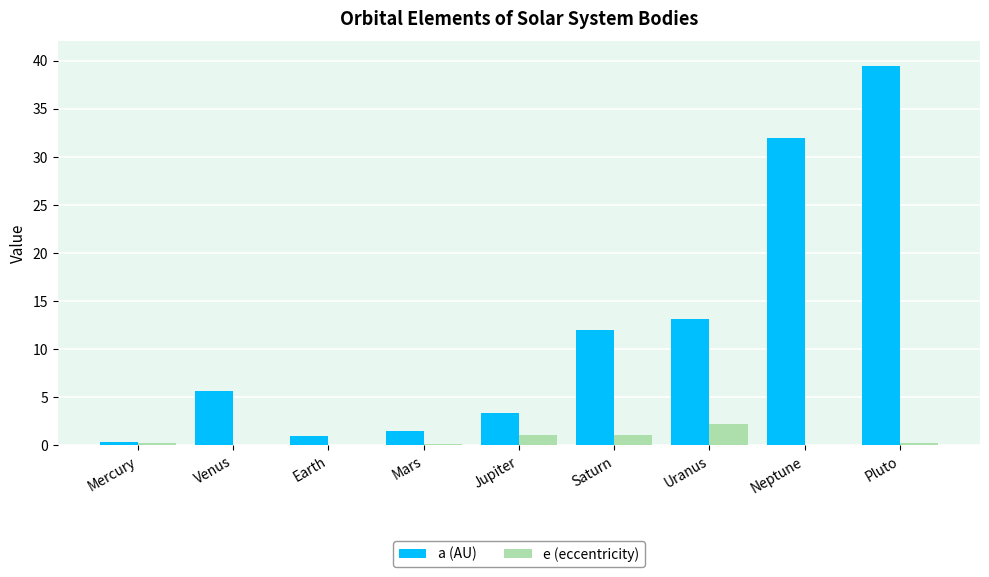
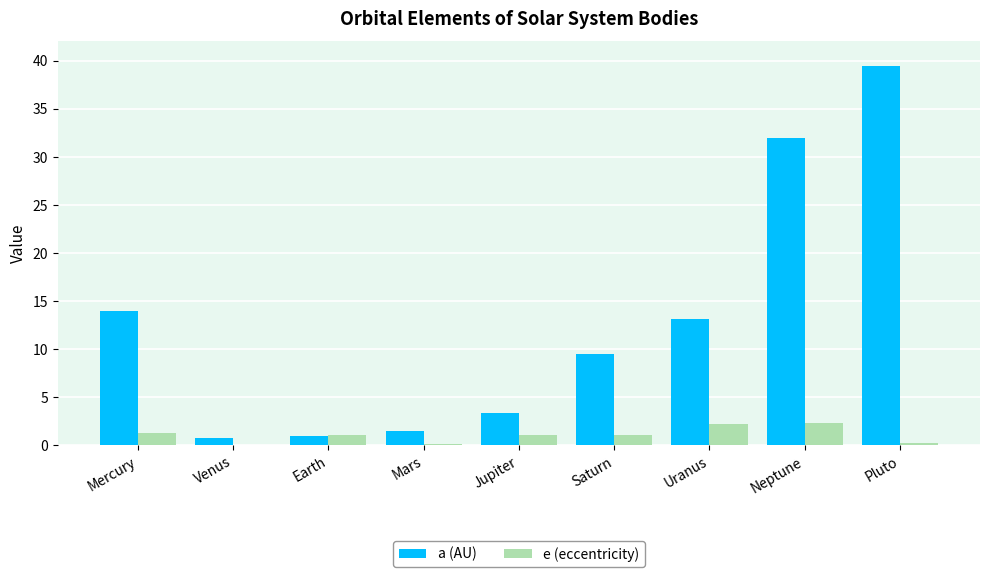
  {
    "a (AU)": {
-     "Mercury": 0,
-     "Venus": 6,
+     "Mercury": 14,
+     "Venus": 1,
      "Earth": 1,
      "Mars": 2,
      "Jupiter": 3,
-     "Saturn": 12,
+     "Saturn": 10,
      "Uranus": 13,
      "Neptune": 32,
      "Pluto": 39
    },
    "e (eccentricity)": {
-     "Mercury": 0,
-     "Earth": 0,
+     "Mercury": 1,
+     "Earth": 1,
      "Jupiter": 1,
      "Saturn": 1,
      "Uranus": 2,
-     "Neptune": 0
+     "Neptune": 2
    }
  }
